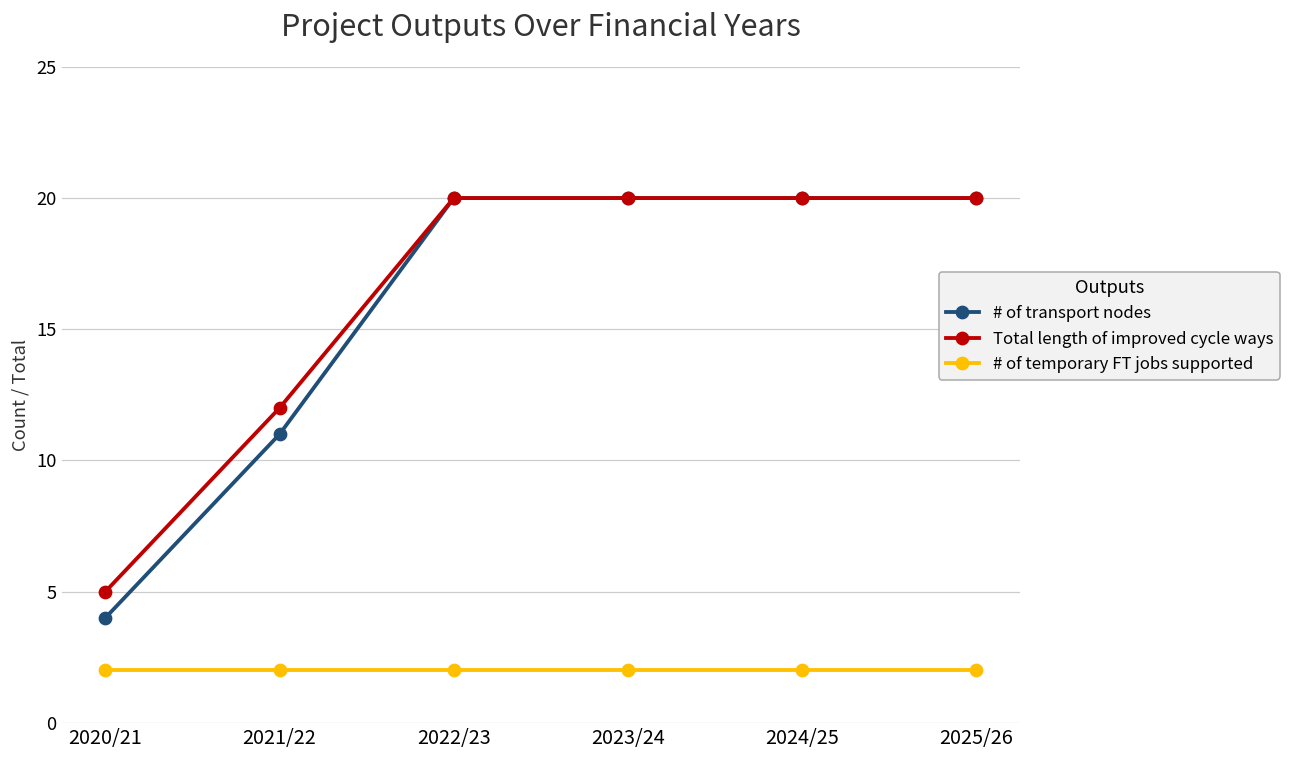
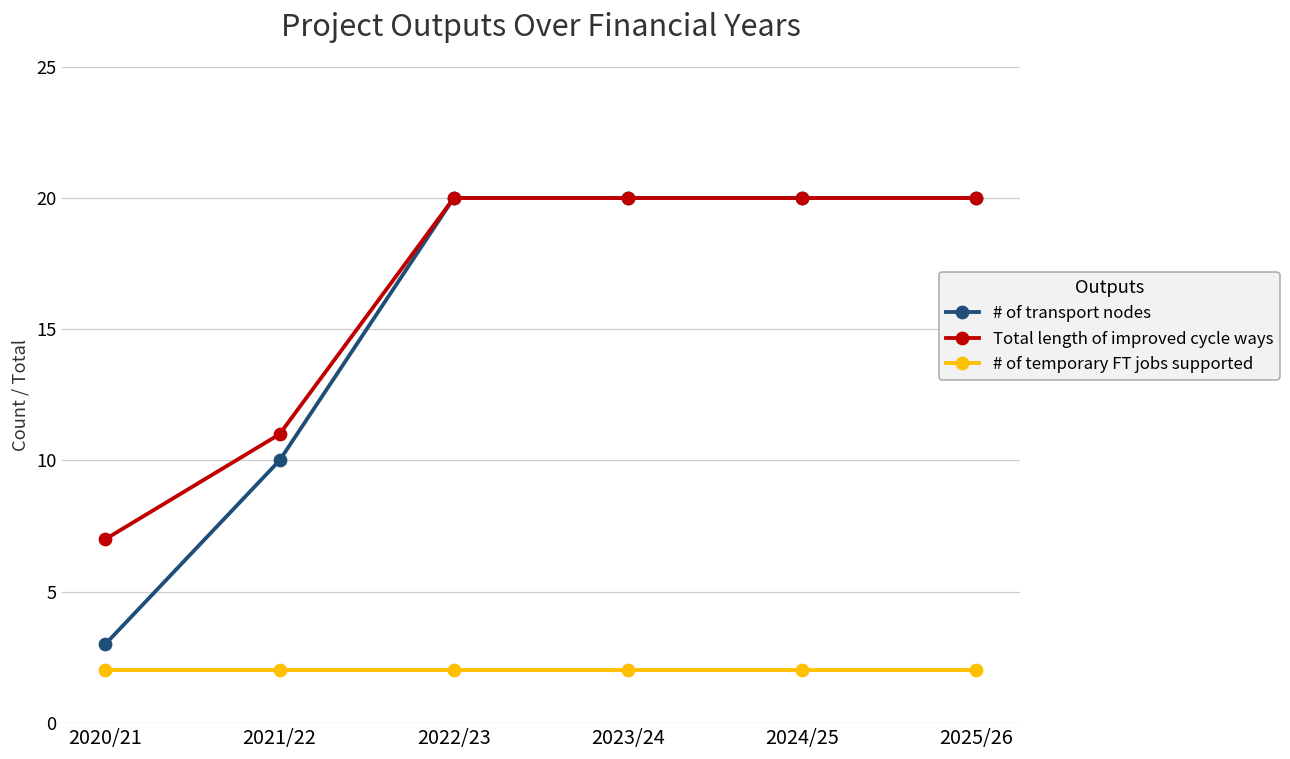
  {
    "# of transport nodes": {
-     "2020/21": 4,
-     "2021/22": 11
+     "2020/21": 3,
+     "2021/22": 10
    },
    "Total length of improved cycle ways": {
-     "2020/21": 5,
-     "2021/22": 12
+     "2020/21": 7,
+     "2021/22": 11
    },
    "# of temporary FT jobs supported": {
      "2020/21": 2,
      "2021/22": 2,
      "2022/23": 2,
      "2023/24": 2,
      "2024/25": 2,
      "2025/26": 2
    }
  }
